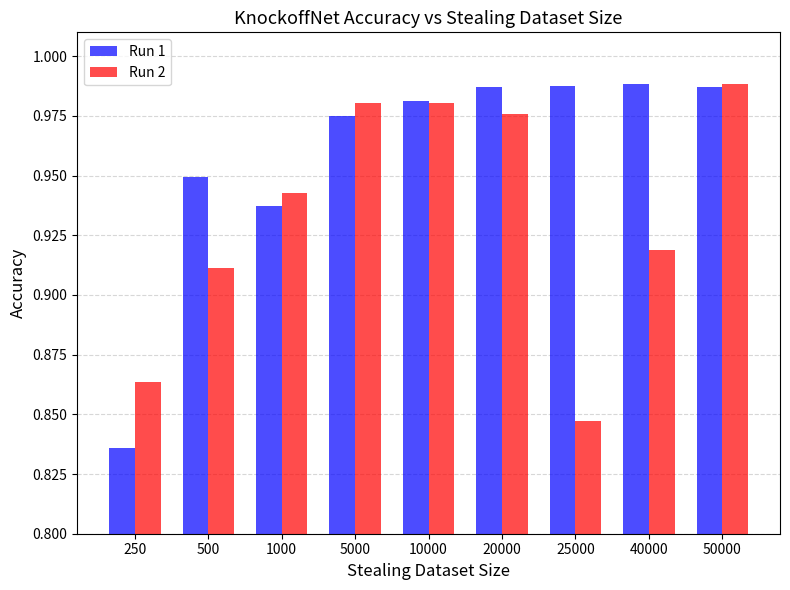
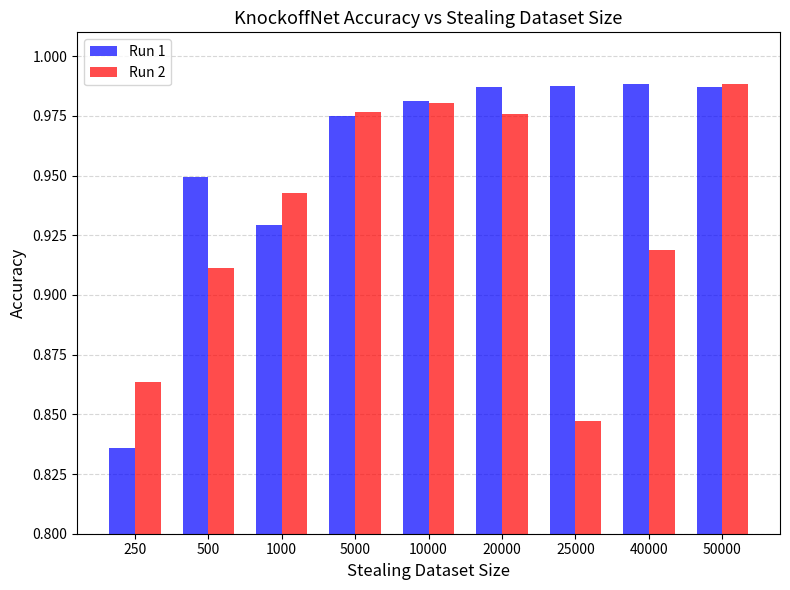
  {
    "Run 1": {
      "250": 0.836,
      "500": 0.949,
-     "1000": 0.937,
+     "1000": 0.929,
      "5000": 0.975,
      "10000": 0.981,
      "20000": 0.987,
      "25000": 0.988,
      "40000": 0.988,
      "50000": 0.987
    },
    "Run 2": {
      "250": 0.864,
      "500": 0.911,
      "1000": 0.943,
-     "5000": 0.980,
+     "5000": 0.977,
      "10000": 0.980,
      "20000": 0.976,
      "25000": 0.847,
      "40000": 0.919,
      "50000": 0.988
    }
  }
